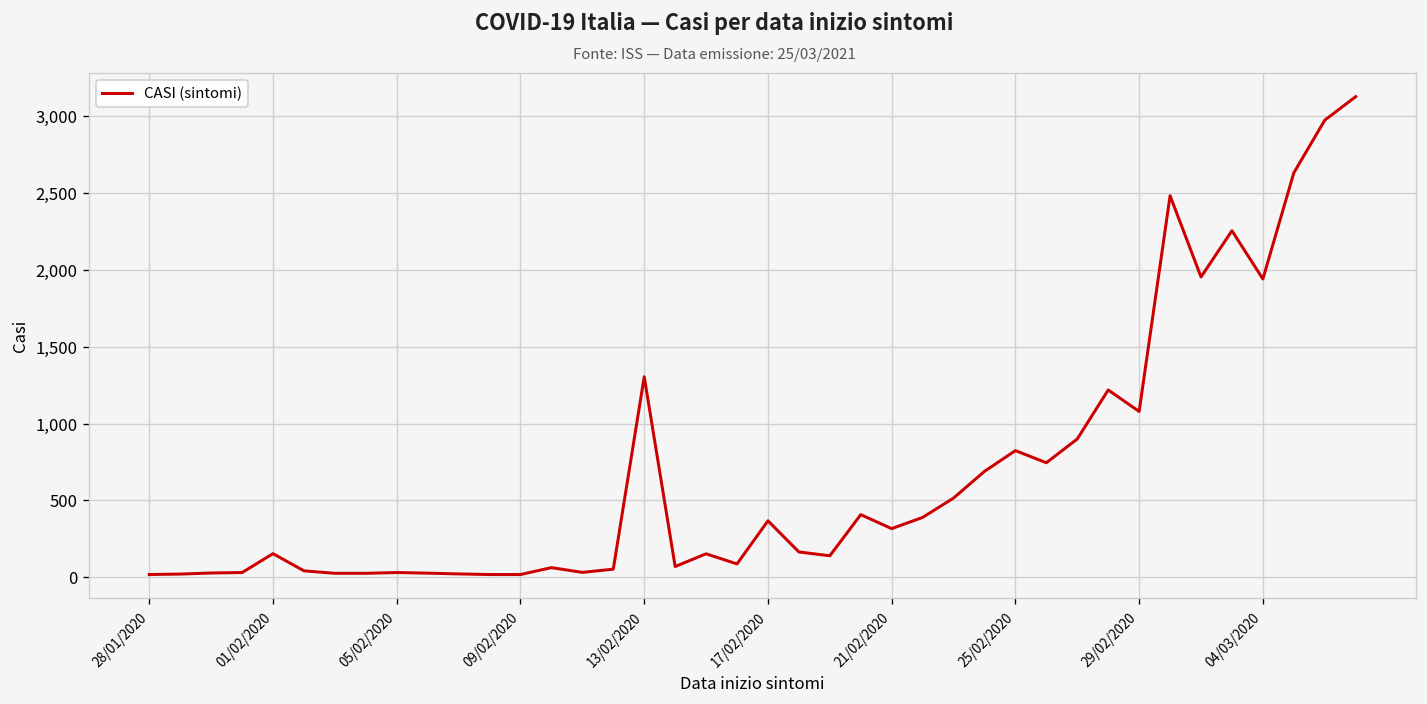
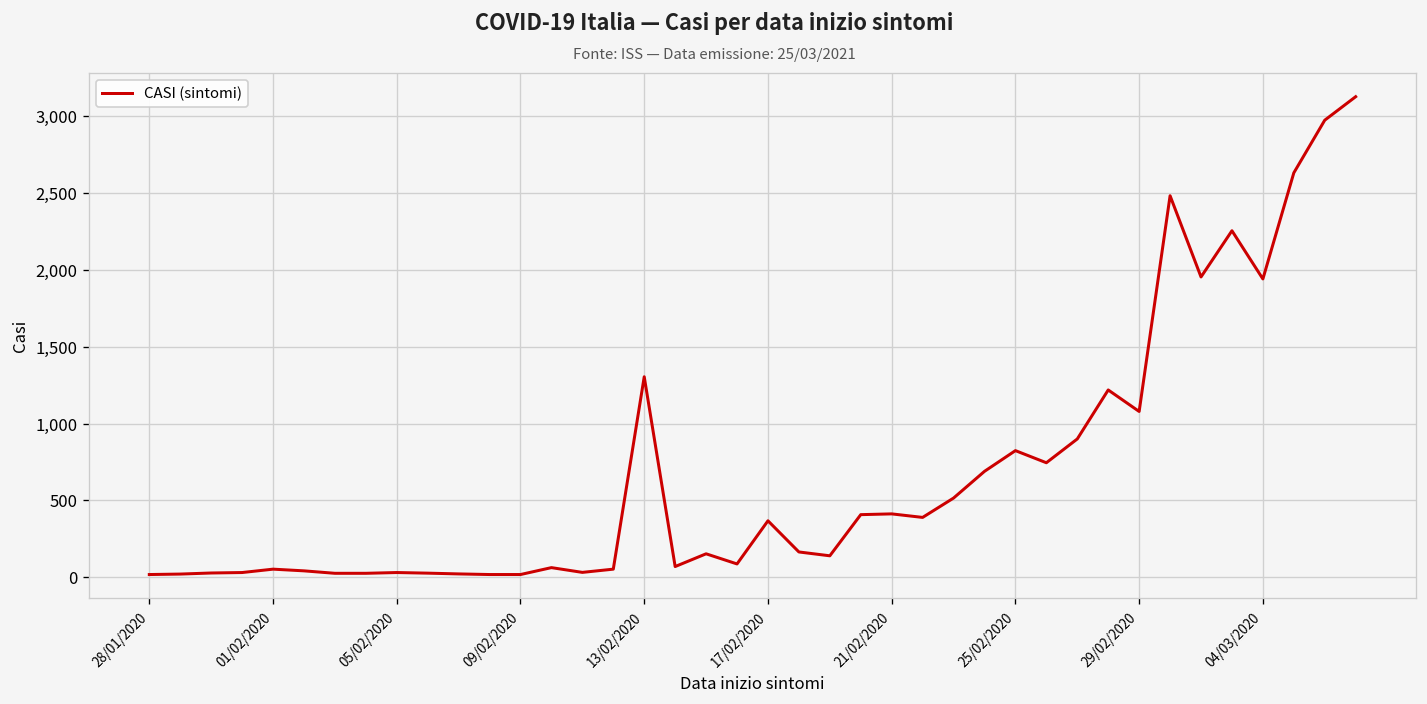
  {
    "28/01/2020": "20",
-   "01/02/2020": "150",
+   "01/02/2020": "50",
    "05/02/2020": "30",
    "09/02/2020": "20",
    "13/02/2020": "1,310",
    "17/02/2020": "370",
-   "21/02/2020": "320",
+   "21/02/2020": "410",
    "25/02/2020": "820",
    "29/02/2020": "1,080",
    "04/03/2020": "1,940"
  }
